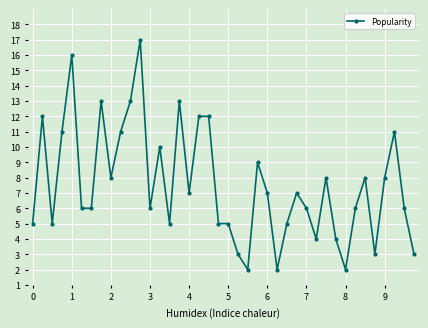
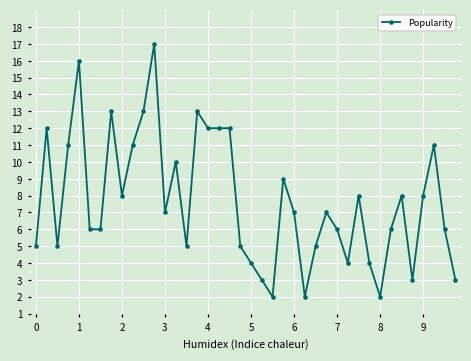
  {
    "0": 5,
    "1": 16,
    "2": 8,
-   "3": 6,
-   "4": 7,
-   "5": 5,
+   "3": 7,
+   "4": 12,
+   "5": 4,
    "6": 7,
    "7": 6,
    "8": 2,
    "9": 8
  }
